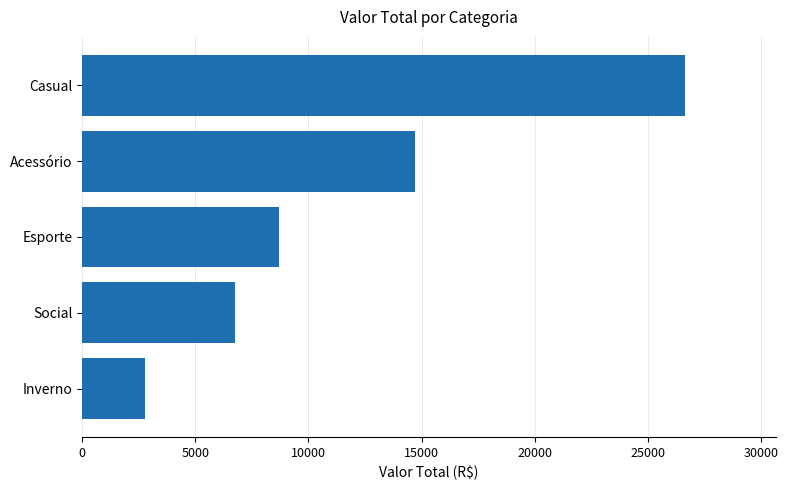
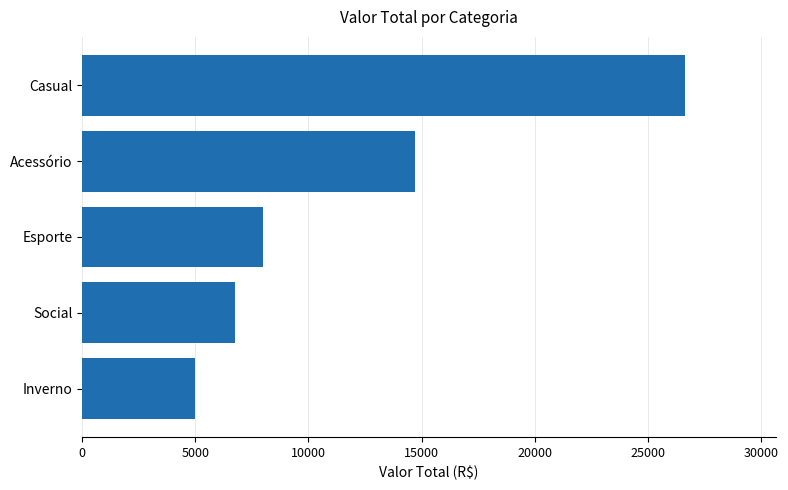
  {
    "Casual": 26700,
    "Acessório": 14700,
-   "Esporte": 8700,
+   "Esporte": 8000,
    "Social": 6800,
-   "Inverno": 2800
+   "Inverno": 5000
  }
